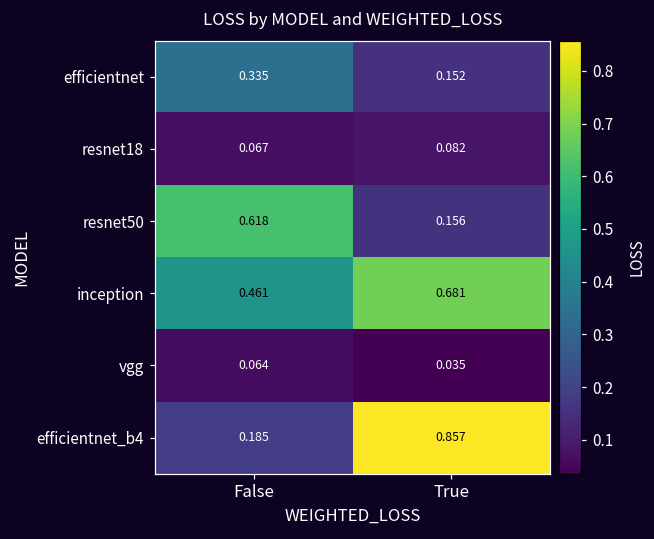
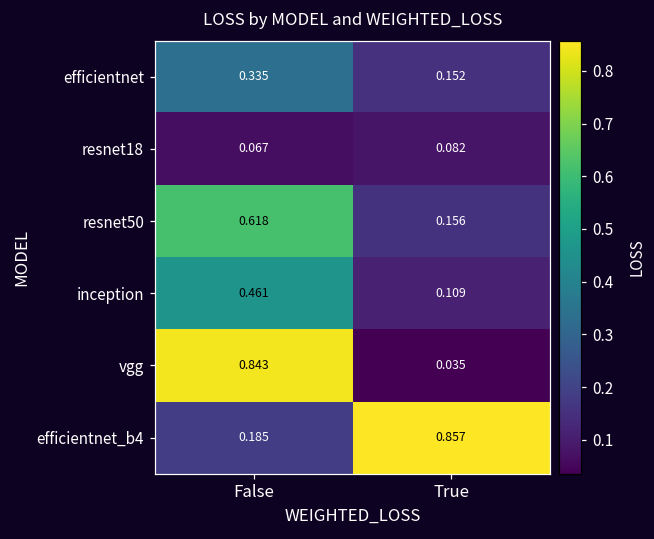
  {
    "efficientnet": {
      "False": 0.335,
      "True": 0.152
    },
    "resnet18": {
      "False": 0.067,
      "True": 0.082
    },
    "resnet50": {
      "False": 0.618,
      "True": 0.156
    },
    "inception": {
      "False": 0.461,
-     "True": 0.681
+     "True": 0.109
    },
    "vgg": {
-     "False": 0.064,
+     "False": 0.843,
      "True": 0.035
    },
    "efficientnet_b4": {
      "False": 0.185,
      "True": 0.857
    }
  }
